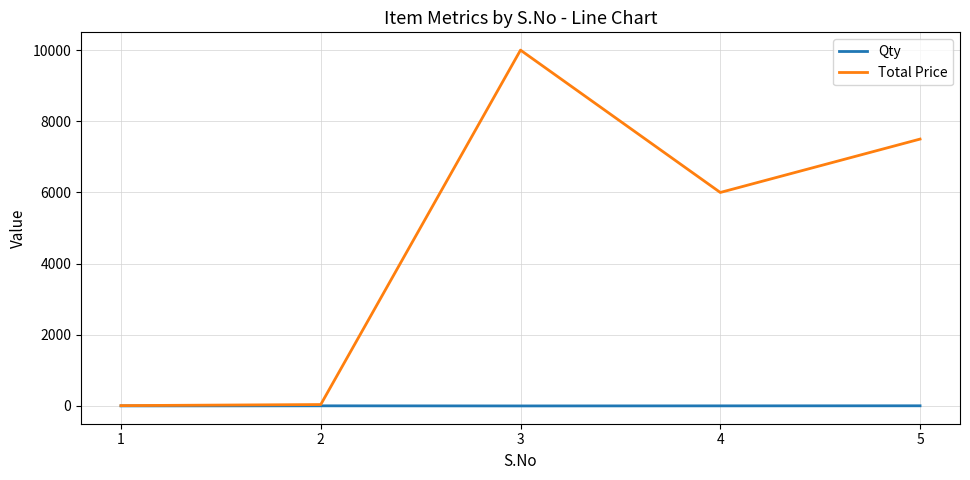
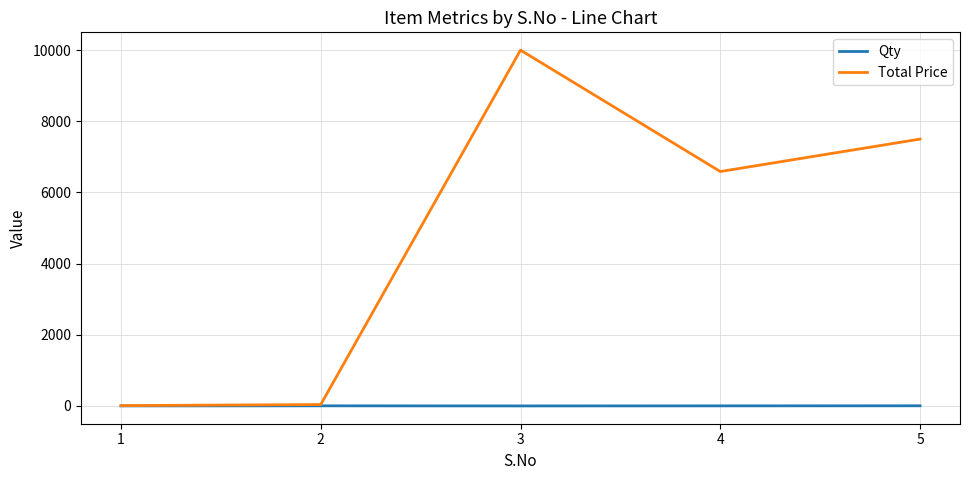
  {
    "Qty": {
      "3": 0,
      "4": 0,
      "5": 0
    },
    "Total Price": {
      "3": 10000,
-     "4": 6000,
+     "4": 6600,
      "5": 7500
    }
  }
